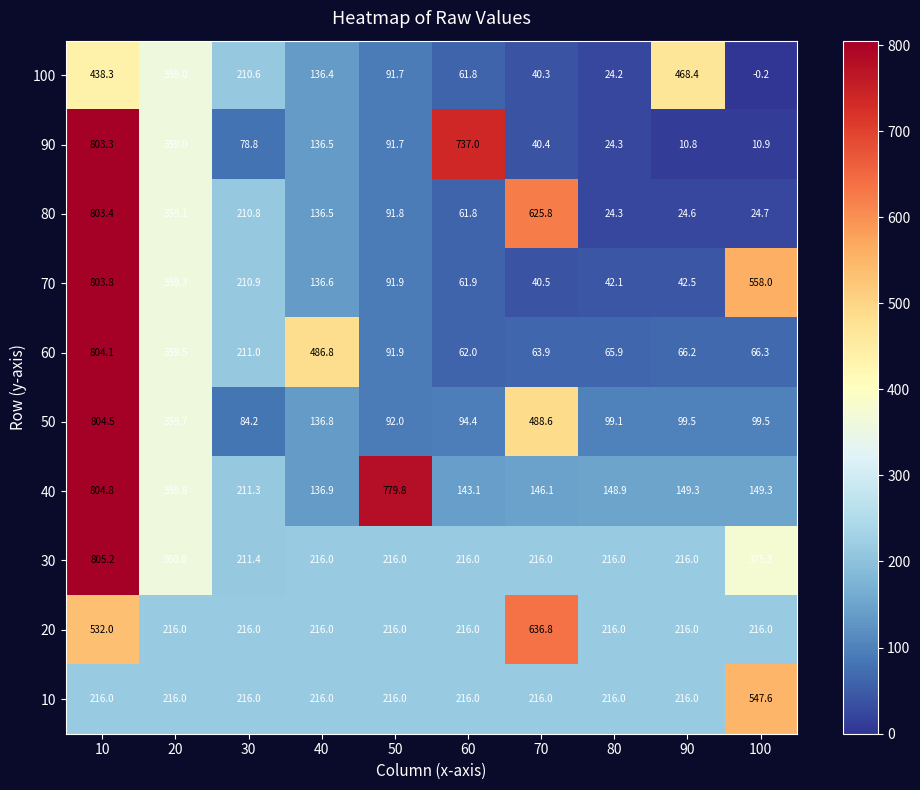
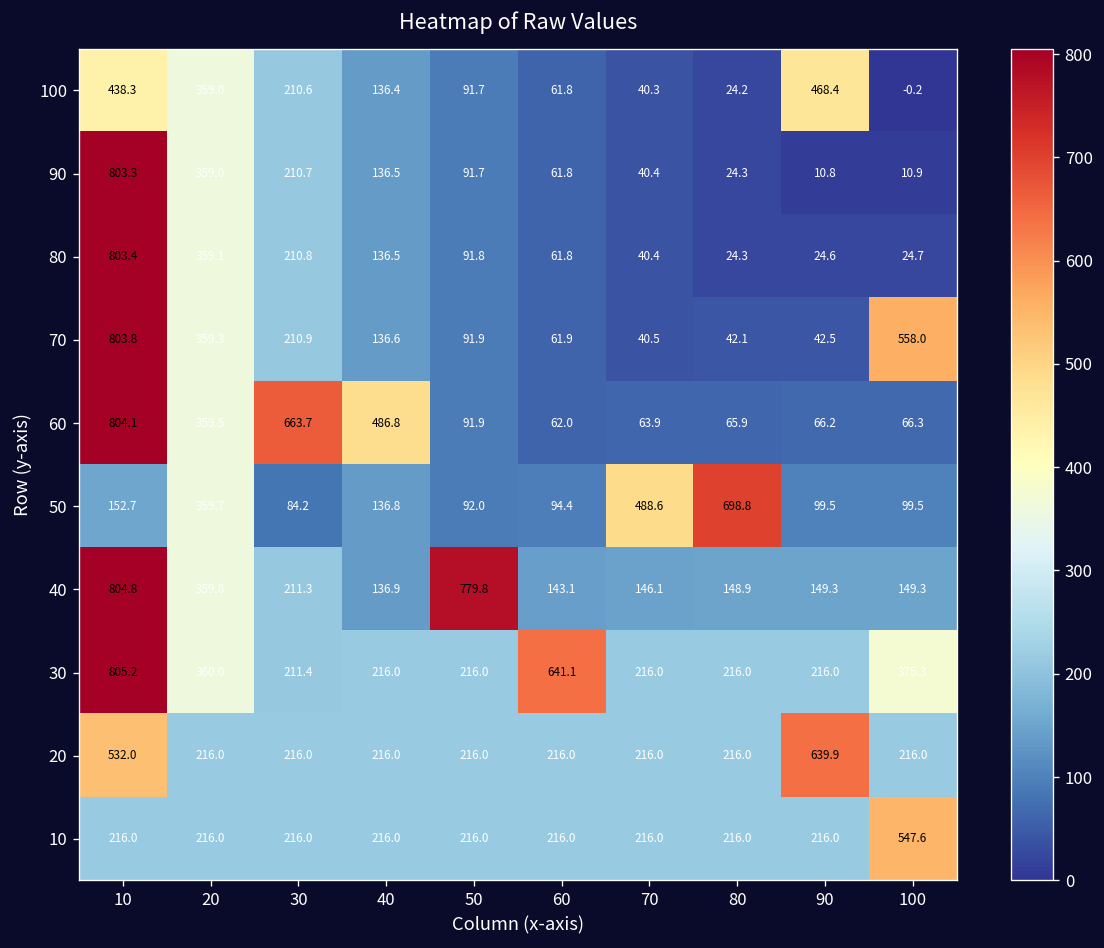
  {
    "100": {
      "10": 438.3,
      "30": 210.6,
      "40": 136.4,
      "50": 91.7,
      "60": 61.8,
      "70": 40.3,
      "80": 24.2,
      "90": 468.4,
      "100": -0.2
    },
    "90": {
      "10": 803.3,
-     "30": 78.8,
+     "30": 210.7,
      "40": 136.5,
      "50": 91.7,
-     "60": 737.0,
+     "60": 61.8,
      "70": 40.4,
      "80": 24.3,
      "90": 10.8,
      "100": 10.9
    },
    "80": {
      "10": 803.4,
      "30": 210.8,
      "40": 136.5,
      "50": 91.8,
      "60": 61.8,
-     "70": 625.8,
+     "70": 40.4,
      "80": 24.3,
      "90": 24.6,
      "100": 24.7
    },
    "70": {
      "10": 803.8,
      "30": 210.9,
      "40": 136.6,
      "50": 91.9,
      "60": 61.9,
      "70": 40.5,
      "80": 42.1,
      "90": 42.5,
      "100": 558.0
    },
    "60": {
      "10": 804.1,
-     "30": 211.0,
+     "30": 663.7,
      "40": 486.8,
      "50": 91.9,
      "60": 62.0,
      "70": 63.9,
      "80": 65.9,
      "90": 66.2,
      "100": 66.3
    },
    "50": {
-     "10": 804.5,
+     "10": 152.7,
      "30": 84.2,
      "40": 136.8,
      "50": 92.0,
      "60": 94.4,
      "70": 488.6,
-     "80": 99.1,
+     "80": 698.8,
      "90": 99.5,
      "100": 99.5
    },
    "40": {
      "10": 804.8,
      "30": 211.3,
      "40": 136.9,
      "50": 779.8,
      "60": 143.1,
      "70": 146.1,
      "80": 148.9,
      "90": 149.3,
      "100": 149.3
    },
    "30": {
      "10": 805.2,
      "30": 211.4,
      "40": 216.0,
      "50": 216.0,
-     "60": 216.0,
+     "60": 641.1,
      "70": 216.0,
      "80": 216.0,
      "90": 216.0
    },
    "20": {
      "10": 532.0,
      "20": 216.0,
      "30": 216.0,
      "40": 216.0,
      "50": 216.0,
      "60": 216.0,
-     "70": 636.8,
+     "70": 216.0,
      "80": 216.0,
-     "90": 216.0,
+     "90": 639.9,
      "100": 216.0
    },
    "10": {
      "10": 216.0,
      "20": 216.0,
      "30": 216.0,
      "40": 216.0,
      "50": 216.0,
      "60": 216.0,
      "70": 216.0,
      "80": 216.0,
      "90": 216.0,
      "100": 547.6
    }
  }
